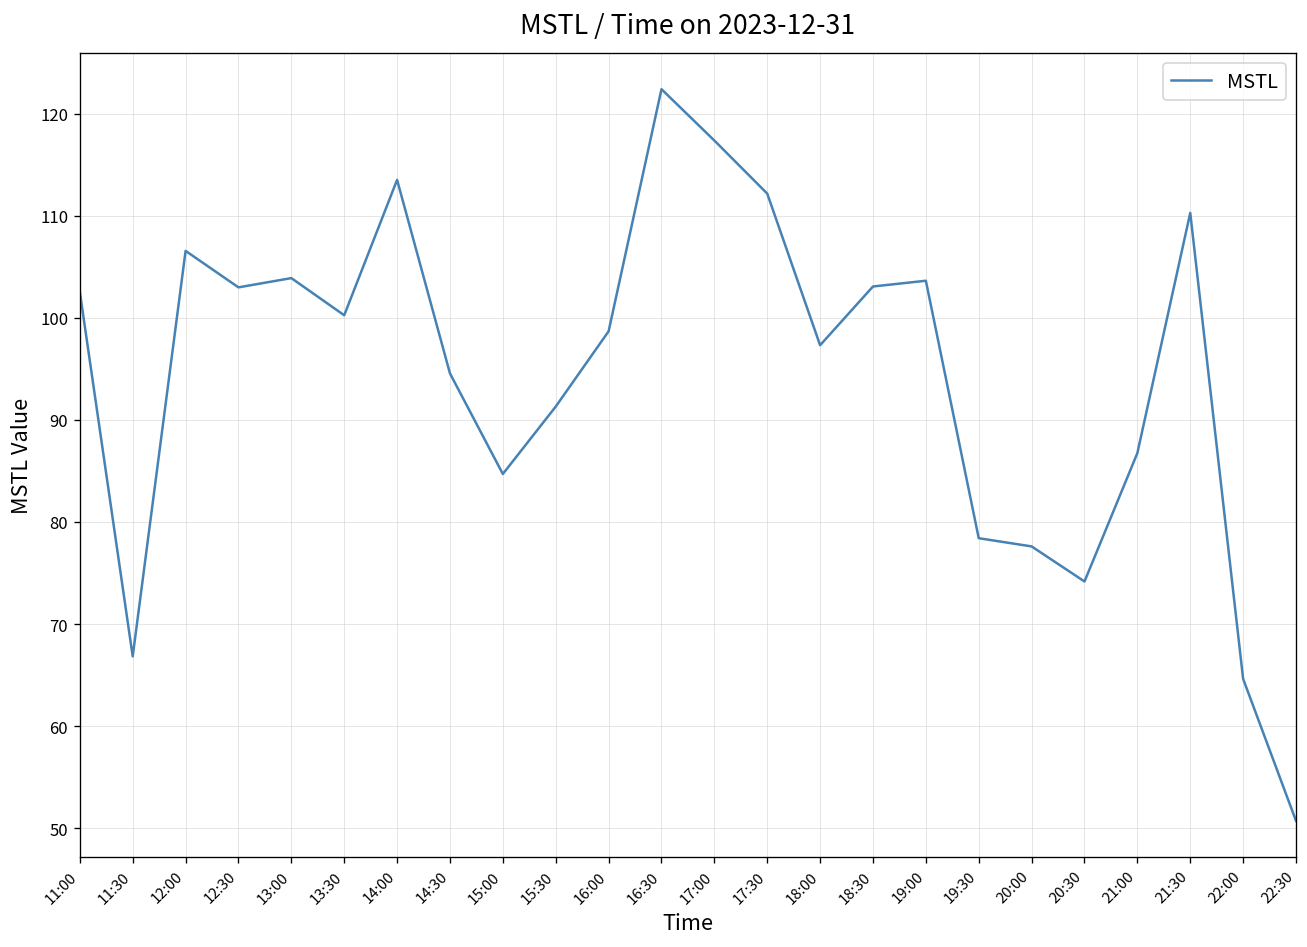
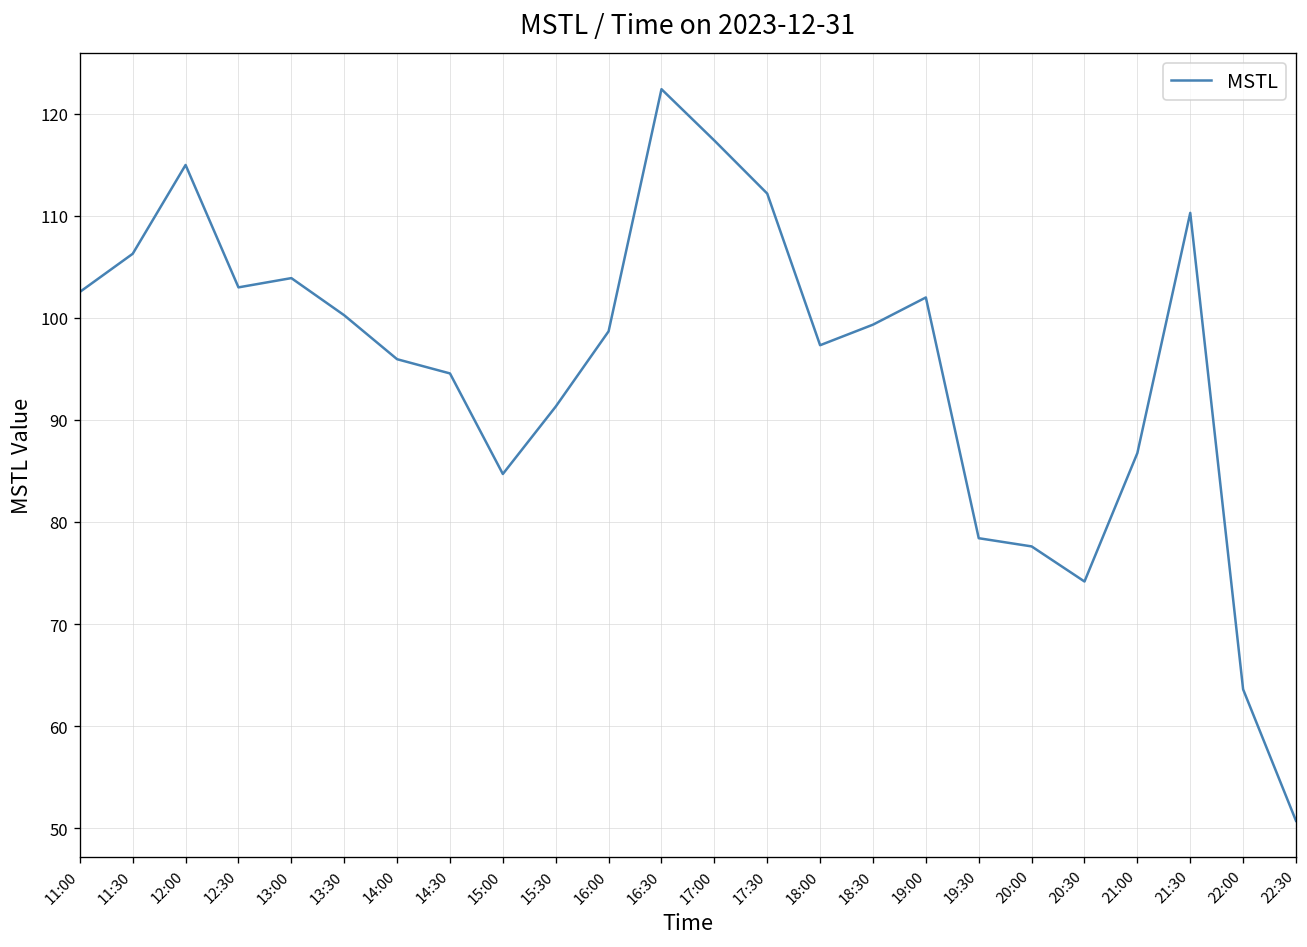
  {
    "11:00": 103,
-   "11:30": 67,
-   "12:00": 107,
+   "11:30": 106,
+   "12:00": 115,
    "12:30": 103,
    "13:00": 104,
    "13:30": 100,
-   "14:00": 114,
+   "14:00": 96,
    "14:30": 95,
    "15:00": 85,
    "15:30": 91,
    "16:00": 99,
    "16:30": 122,
    "17:00": 117,
    "17:30": 112,
    "18:00": 97,
-   "18:30": 103,
-   "19:00": 104,
+   "18:30": 99,
+   "19:00": 102,
    "19:30": 78,
    "20:00": 78,
    "20:30": 74,
    "21:00": 87,
    "21:30": 110,
-   "22:00": 65,
+   "22:00": 64,
    "22:30": 51
  }
